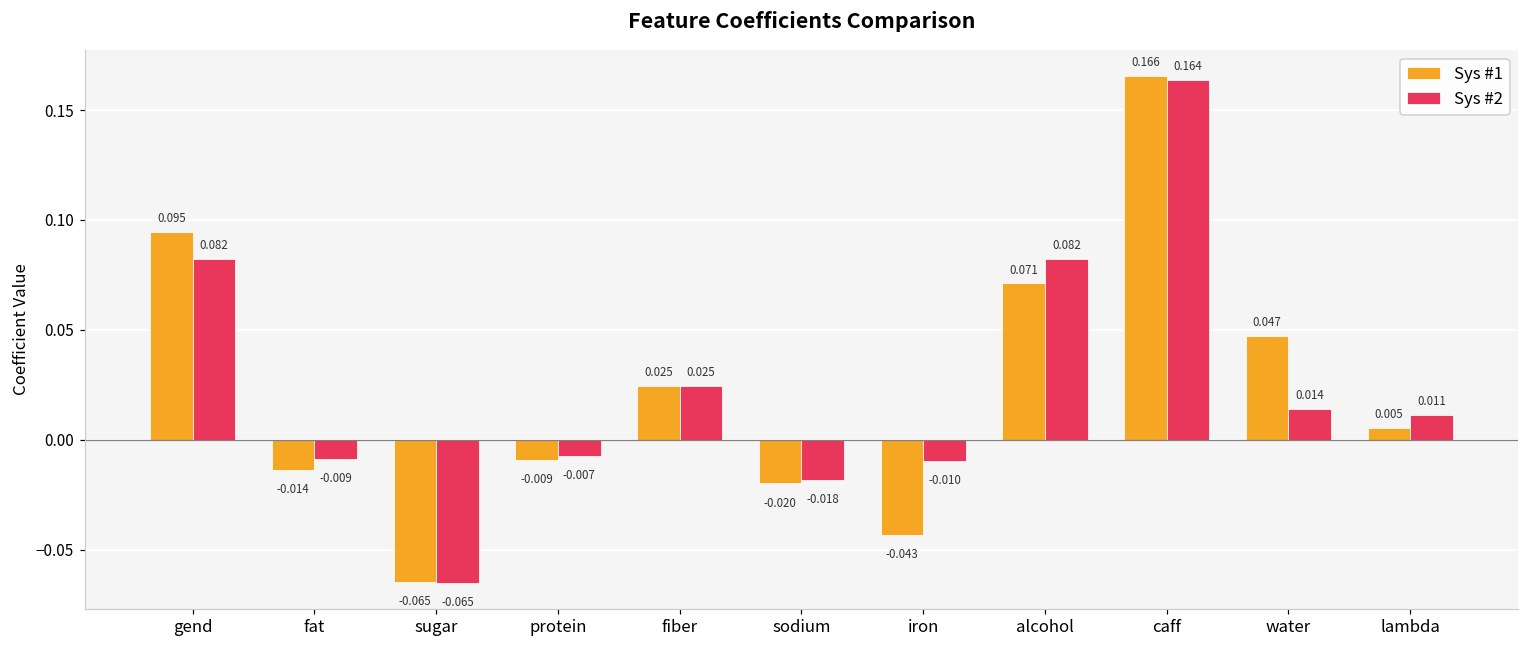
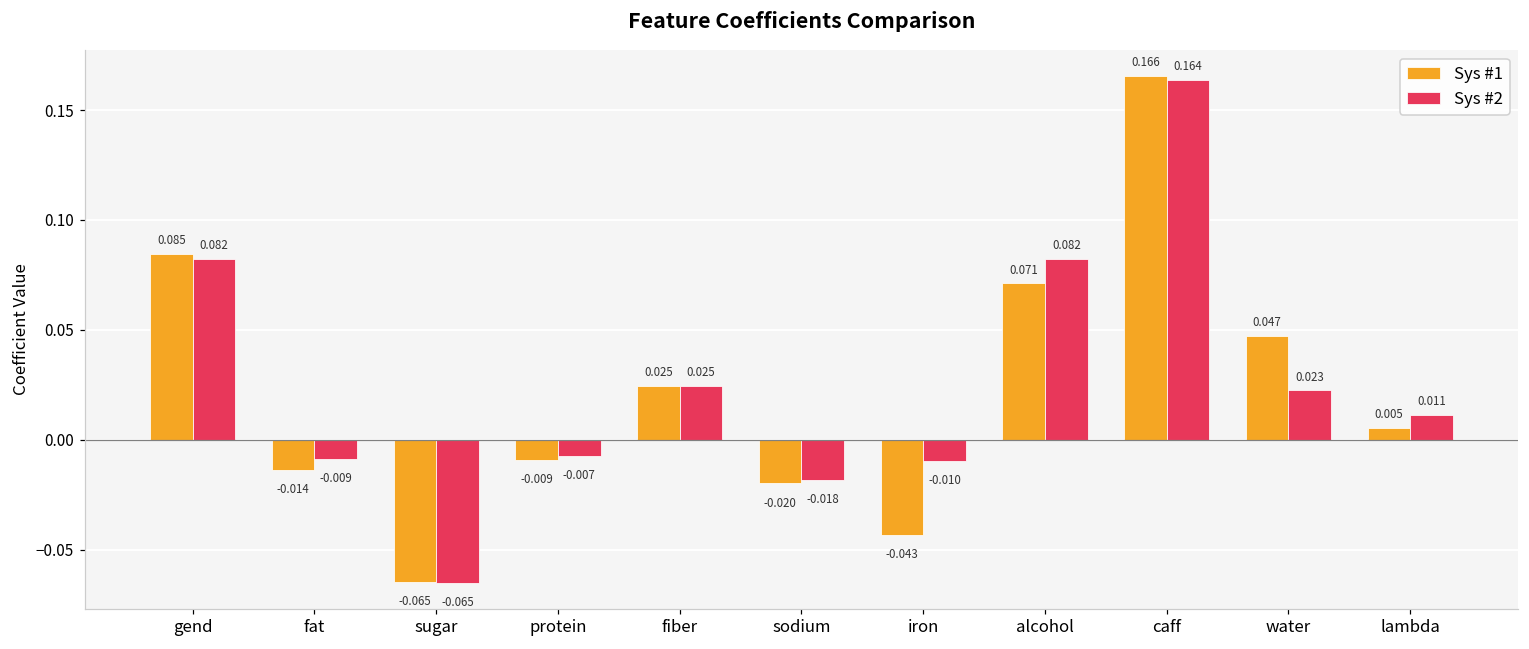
  {
    "Sys #1": {
-     "gend": 0.095,
+     "gend": 0.085,
      "fat": -0.014,
      "sugar": -0.065,
      "protein": -0.009,
      "fiber": 0.025,
      "sodium": -0.020,
      "iron": -0.043,
      "alcohol": 0.071,
      "caff": 0.166,
      "water": 0.047,
      "lambda": 0.005
    },
    "Sys #2": {
      "gend": 0.082,
      "fat": -0.009,
      "sugar": -0.065,
      "protein": -0.007,
      "fiber": 0.025,
      "sodium": -0.018,
      "iron": -0.010,
      "alcohol": 0.082,
      "caff": 0.164,
-     "water": 0.014,
+     "water": 0.023,
      "lambda": 0.011
    }
  }
